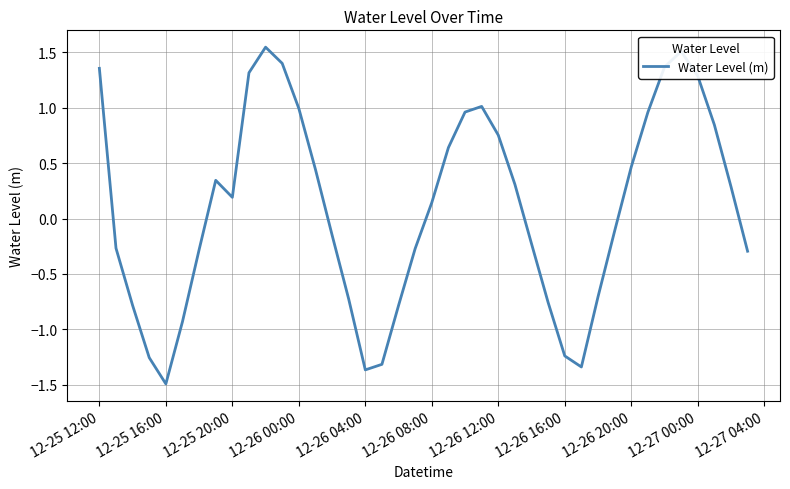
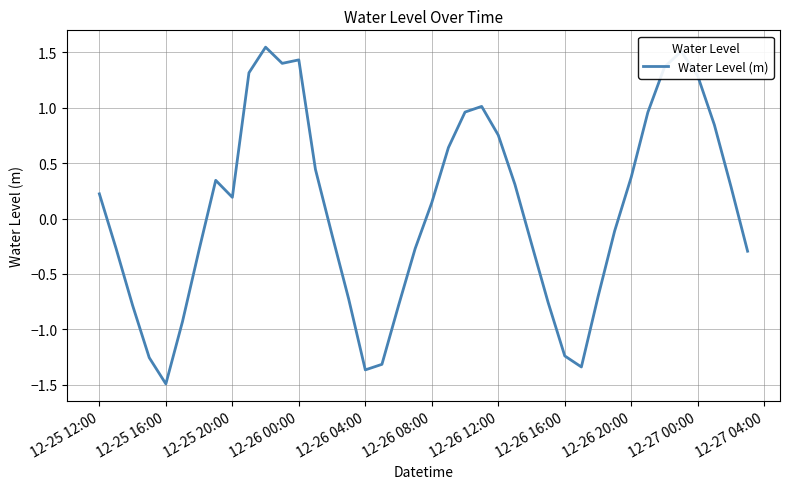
  {
-   "12-25 12:00": 1.36,
+   "12-25 12:00": 0.22,
    "12-25 16:00": -1.49,
    "12-25 20:00": 0.19,
-   "12-26 00:00": 0.99,
+   "12-26 00:00": 1.43,
    "12-26 04:00": -1.37,
    "12-26 08:00": 0.14,
    "12-26 12:00": 0.75,
    "12-26 16:00": -1.24,
-   "12-26 20:00": 0.47
+   "12-26 20:00": 0.37
  }
